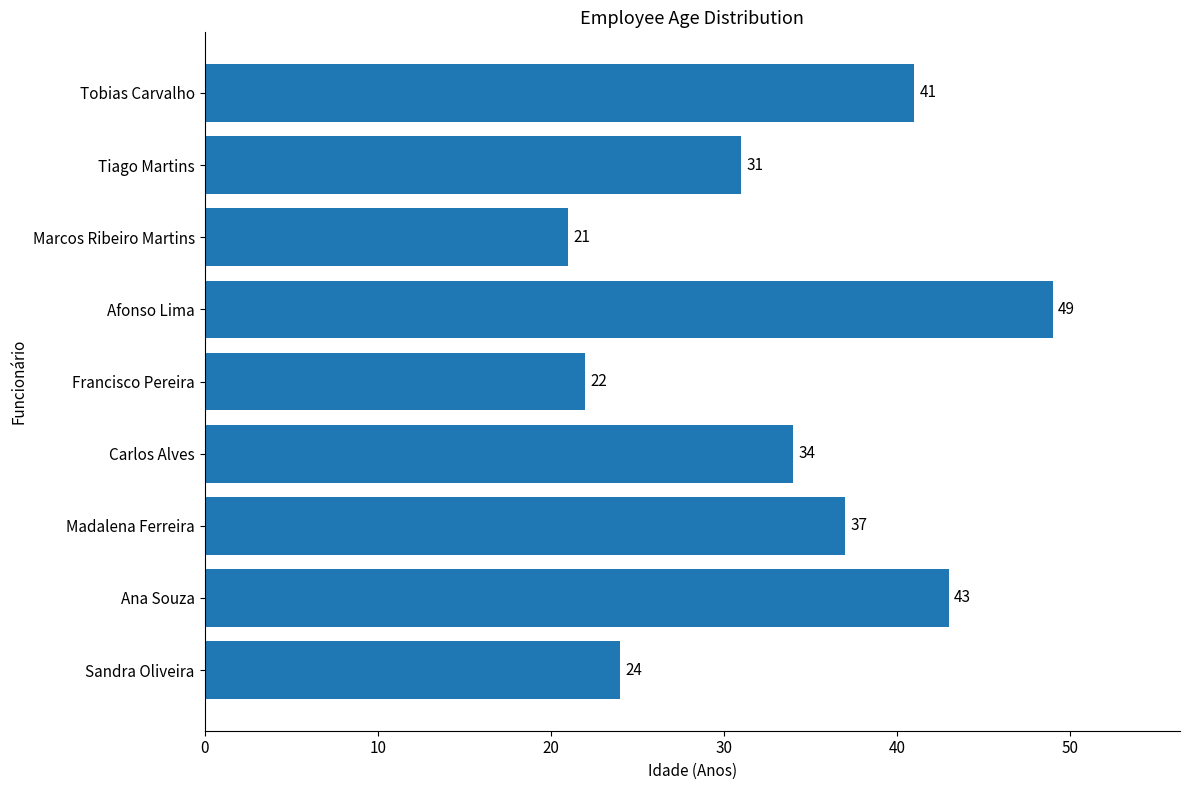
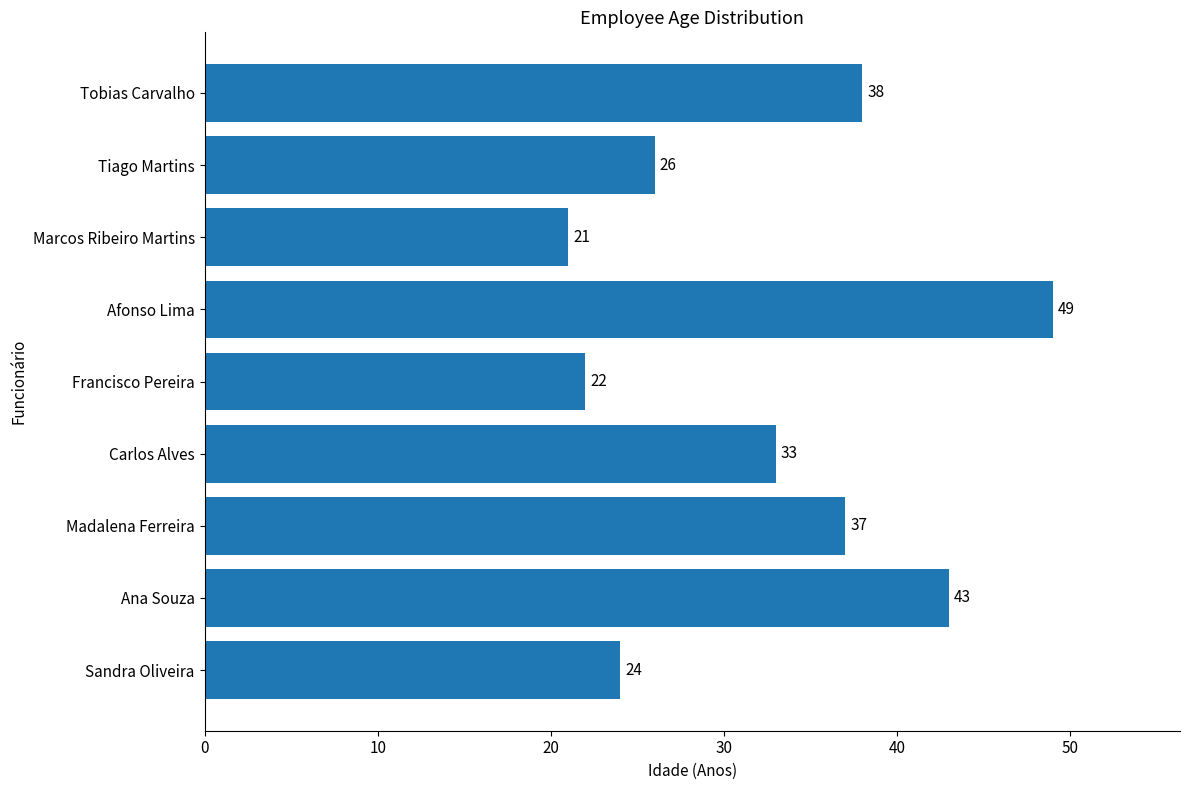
  {
-   "Tobias Carvalho": 41,
-   "Tiago Martins": 31,
+   "Tobias Carvalho": 38,
+   "Tiago Martins": 26,
    "Marcos Ribeiro Martins": 21,
    "Afonso Lima": 49,
    "Francisco Pereira": 22,
-   "Carlos Alves": 34,
+   "Carlos Alves": 33,
    "Madalena Ferreira": 37,
    "Ana Souza": 43,
    "Sandra Oliveira": 24
  }
